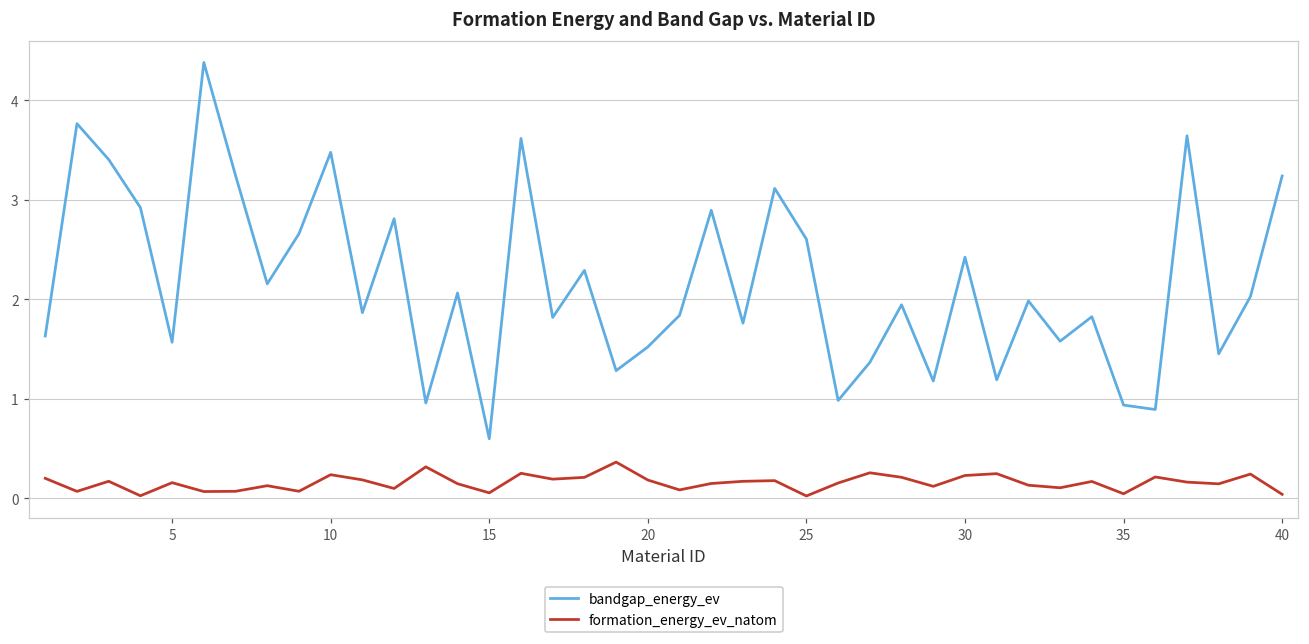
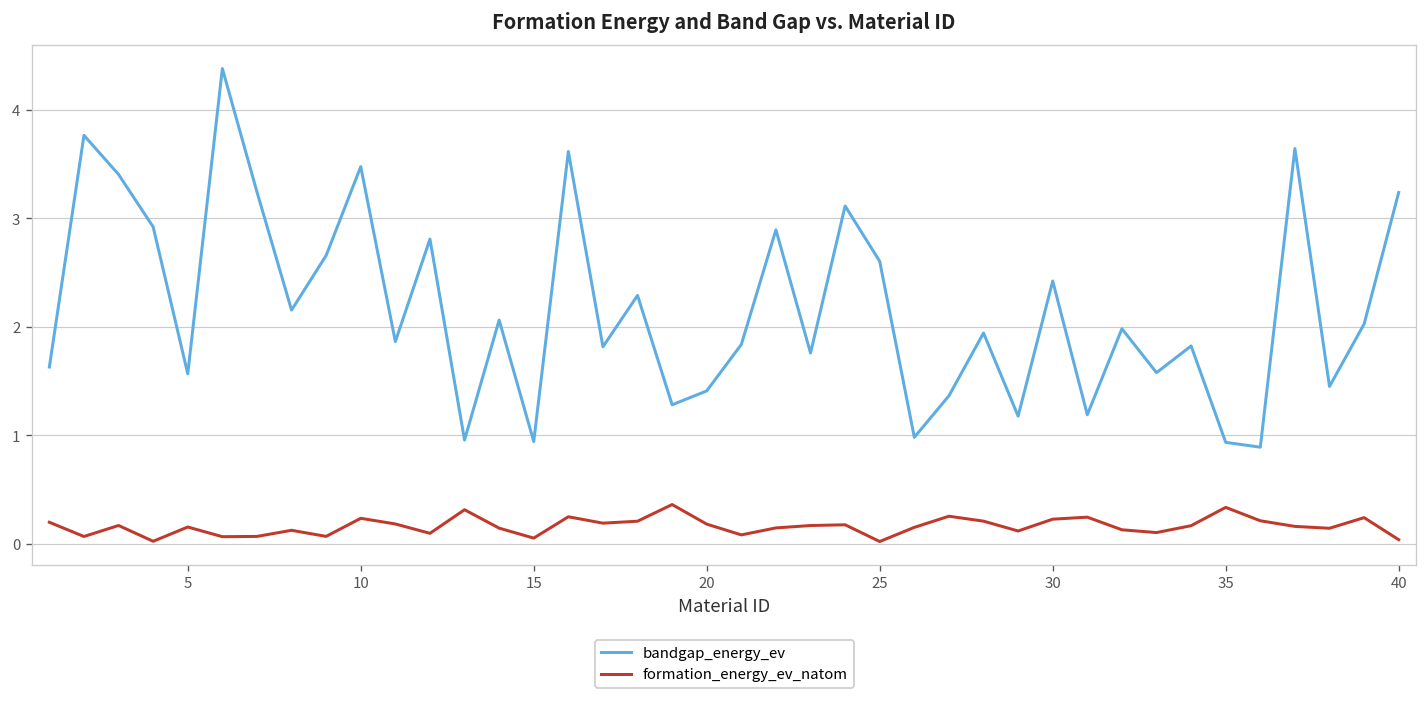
  {
    "bandgap_energy_ev": {
      "5": 1.6,
      "10": 3.5,
-     "15": 0.6,
-     "20": 1.5,
+     "15": 0.9,
+     "20": 1.4,
      "25": 2.6,
      "30": 2.4,
      "35": 0.9,
      "40": 3.2
    },
    "formation_energy_ev_natom": {
      "5": 0.2,
      "10": 0.2,
      "15": 0.1,
      "20": 0.2,
      "25": 0.0,
      "30": 0.2,
-     "35": 0.0,
+     "35": 0.3,
      "40": 0.0
    }
  }
